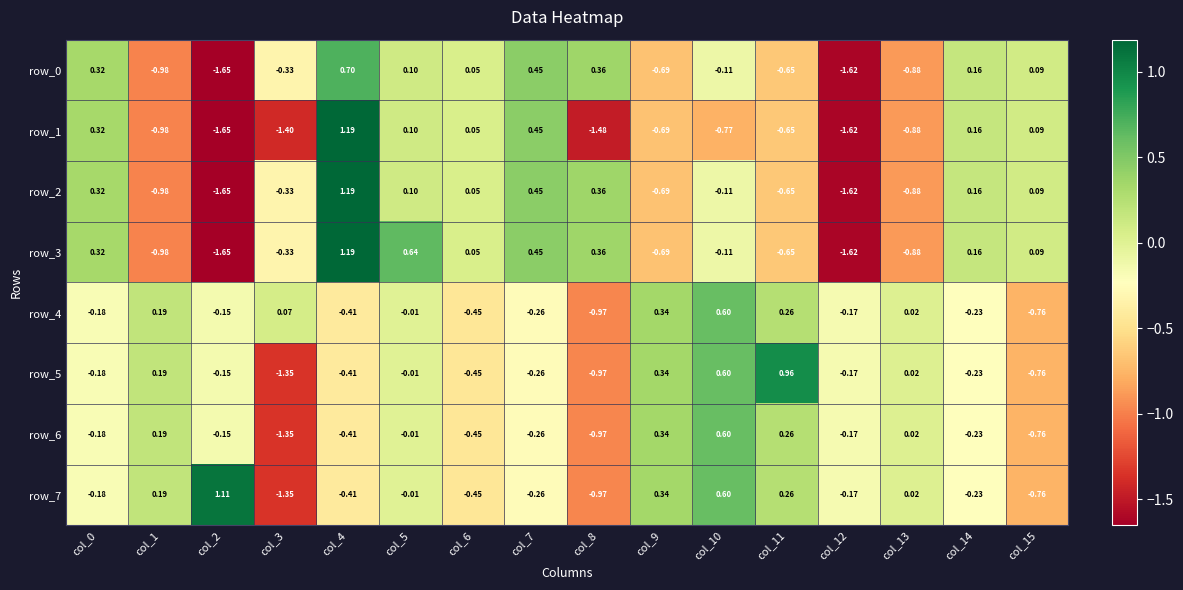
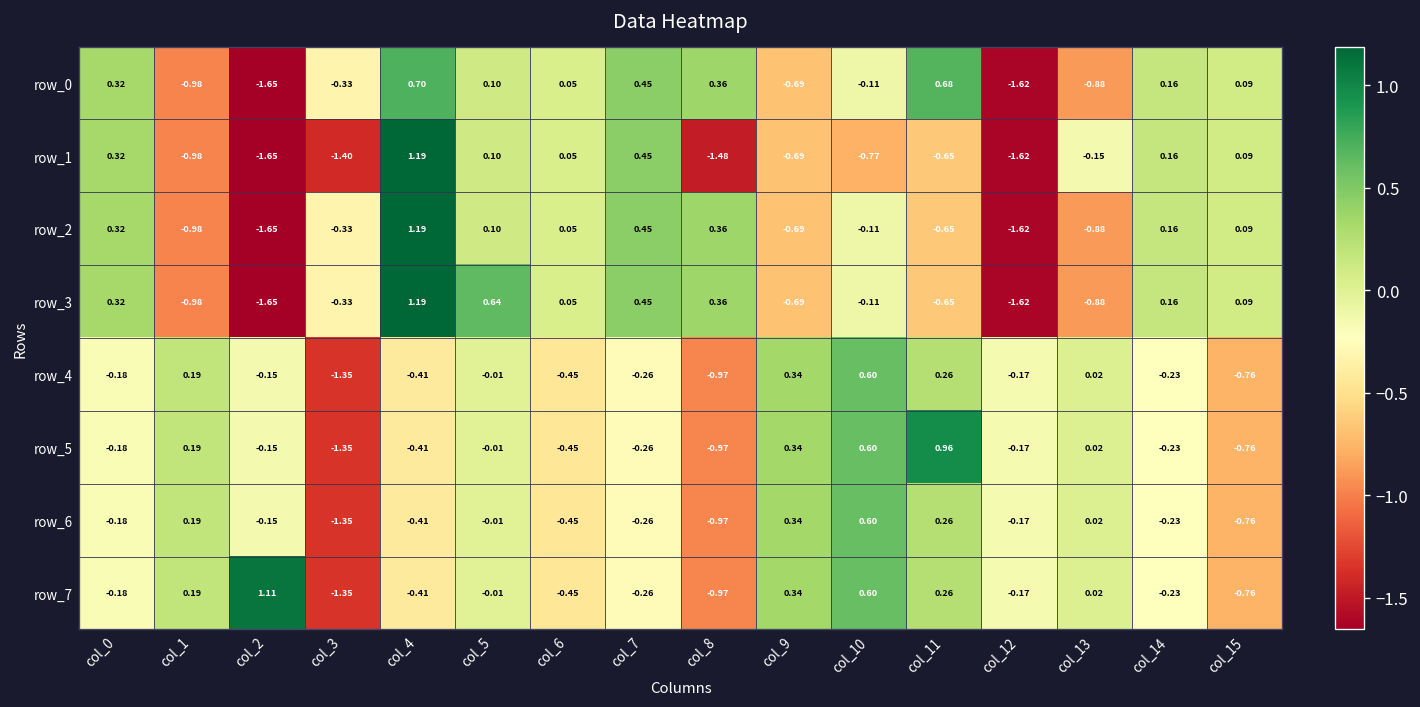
  {
    "row_0": {
      "col_0": 0.32,
      "col_1": -0.98,
      "col_2": -1.65,
      "col_3": -0.33,
      "col_4": 0.70,
      "col_5": 0.10,
      "col_6": 0.05,
      "col_7": 0.45,
      "col_8": 0.36,
      "col_9": -0.69,
      "col_10": -0.11,
-     "col_11": -0.65,
+     "col_11": 0.68,
      "col_12": -1.62,
      "col_13": -0.88,
      "col_14": 0.16,
      "col_15": 0.09
    },
    "row_1": {
      "col_0": 0.32,
      "col_1": -0.98,
      "col_2": -1.65,
      "col_3": -1.40,
      "col_4": 1.19,
      "col_5": 0.10,
      "col_6": 0.05,
      "col_7": 0.45,
      "col_8": -1.48,
      "col_9": -0.69,
      "col_10": -0.77,
      "col_11": -0.65,
      "col_12": -1.62,
-     "col_13": -0.88,
+     "col_13": -0.15,
      "col_14": 0.16,
      "col_15": 0.09
    },
    "row_2": {
      "col_0": 0.32,
      "col_1": -0.98,
      "col_2": -1.65,
      "col_3": -0.33,
      "col_4": 1.19,
      "col_5": 0.10,
      "col_6": 0.05,
      "col_7": 0.45,
      "col_8": 0.36,
      "col_9": -0.69,
      "col_10": -0.11,
      "col_11": -0.65,
      "col_12": -1.62,
      "col_13": -0.88,
      "col_14": 0.16,
      "col_15": 0.09
    },
    "row_3": {
      "col_0": 0.32,
      "col_1": -0.98,
      "col_2": -1.65,
      "col_3": -0.33,
      "col_4": 1.19,
      "col_5": 0.64,
      "col_6": 0.05,
      "col_7": 0.45,
      "col_8": 0.36,
      "col_9": -0.69,
      "col_10": -0.11,
      "col_11": -0.65,
      "col_12": -1.62,
      "col_13": -0.88,
      "col_14": 0.16,
      "col_15": 0.09
    },
    "row_4": {
      "col_0": -0.18,
      "col_1": 0.19,
      "col_2": -0.15,
-     "col_3": 0.07,
+     "col_3": -1.35,
      "col_4": -0.41,
      "col_5": -0.01,
      "col_6": -0.45,
      "col_7": -0.26,
      "col_8": -0.97,
      "col_9": 0.34,
      "col_10": 0.60,
      "col_11": 0.26,
      "col_12": -0.17,
      "col_13": 0.02,
      "col_14": -0.23,
      "col_15": -0.76
    },
    "row_5": {
      "col_0": -0.18,
      "col_1": 0.19,
      "col_2": -0.15,
      "col_3": -1.35,
      "col_4": -0.41,
      "col_5": -0.01,
      "col_6": -0.45,
      "col_7": -0.26,
      "col_8": -0.97,
      "col_9": 0.34,
      "col_10": 0.60,
      "col_11": 0.96,
      "col_12": -0.17,
      "col_13": 0.02,
      "col_14": -0.23,
      "col_15": -0.76
    },
    "row_6": {
      "col_0": -0.18,
      "col_1": 0.19,
      "col_2": -0.15,
      "col_3": -1.35,
      "col_4": -0.41,
      "col_5": -0.01,
      "col_6": -0.45,
      "col_7": -0.26,
      "col_8": -0.97,
      "col_9": 0.34,
      "col_10": 0.60,
      "col_11": 0.26,
      "col_12": -0.17,
      "col_13": 0.02,
      "col_14": -0.23,
      "col_15": -0.76
    },
    "row_7": {
      "col_0": -0.18,
      "col_1": 0.19,
      "col_2": 1.11,
      "col_3": -1.35,
      "col_4": -0.41,
      "col_5": -0.01,
      "col_6": -0.45,
      "col_7": -0.26,
      "col_8": -0.97,
      "col_9": 0.34,
      "col_10": 0.60,
      "col_11": 0.26,
      "col_12": -0.17,
      "col_13": 0.02,
      "col_14": -0.23,
      "col_15": -0.76
    }
  }
